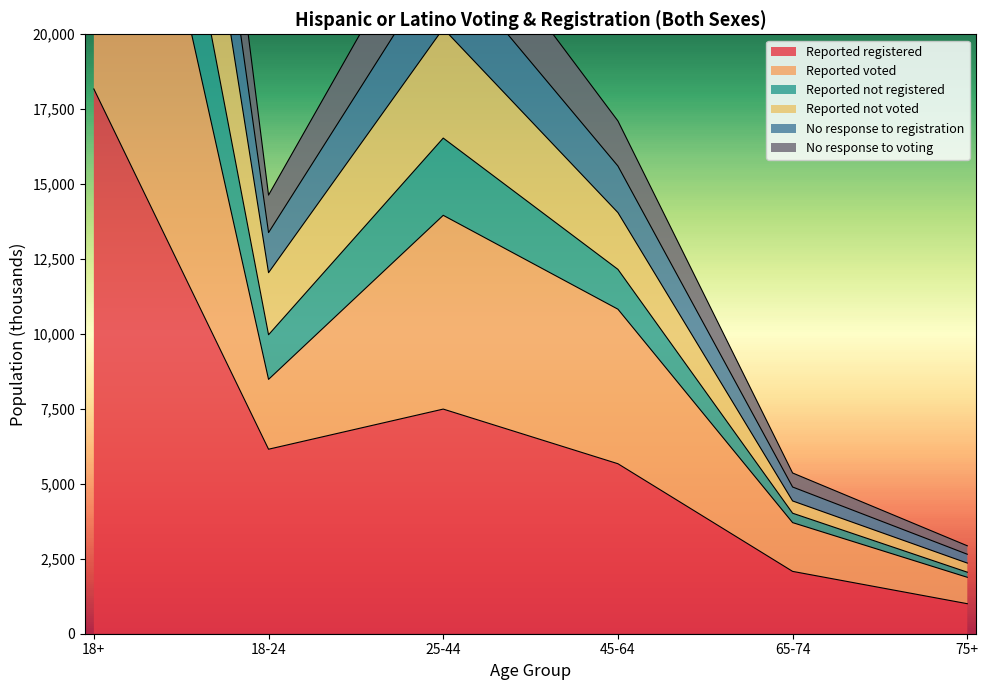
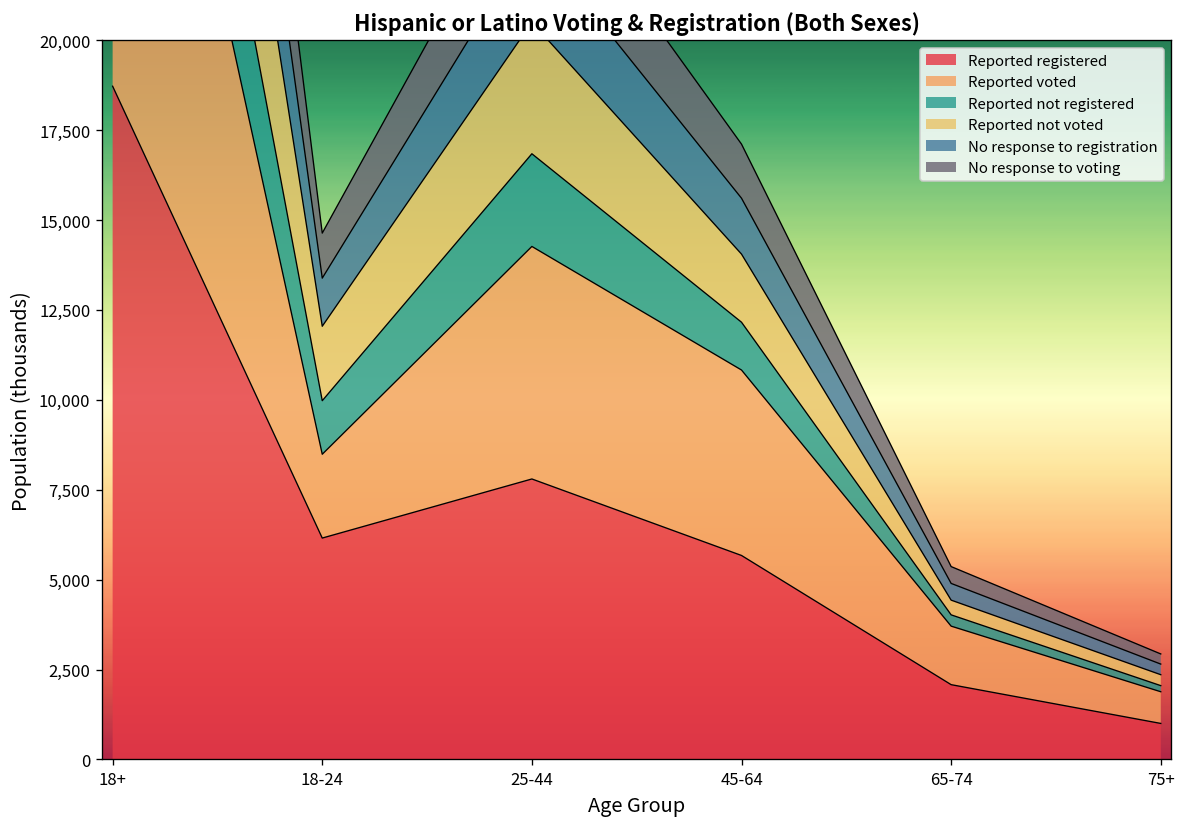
  {
    "Reported registered": {
-     "18+": "18,200",
+     "18+": "18,700",
      "18-24": "6,200",
-     "25-44": "7,500",
+     "25-44": "7,800",
      "45-64": "5,700",
      "65-74": "2,100",
      "75+": "1,000"
    }
  }
